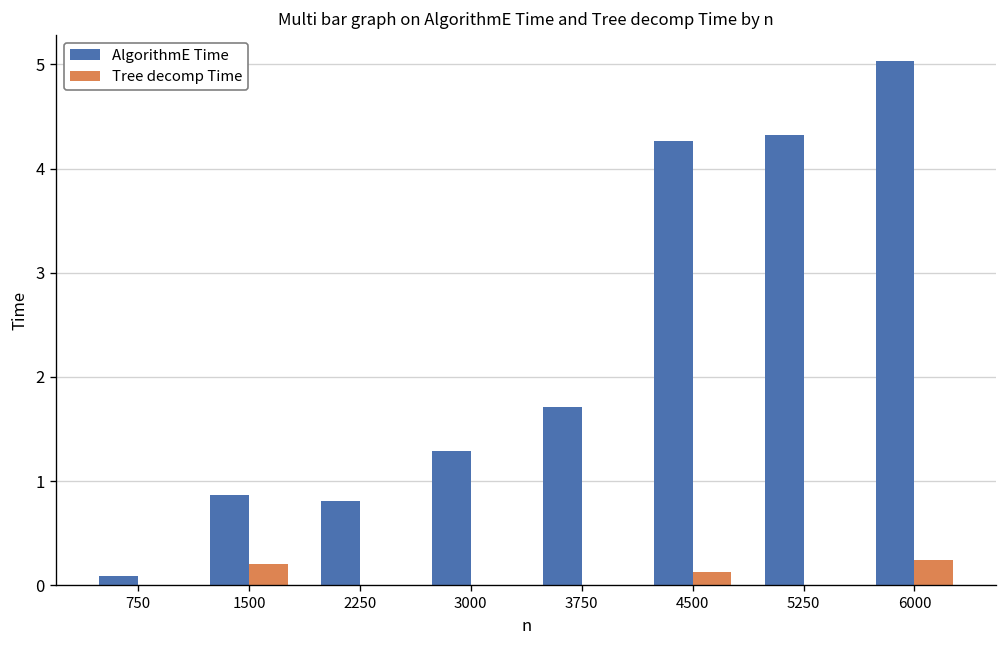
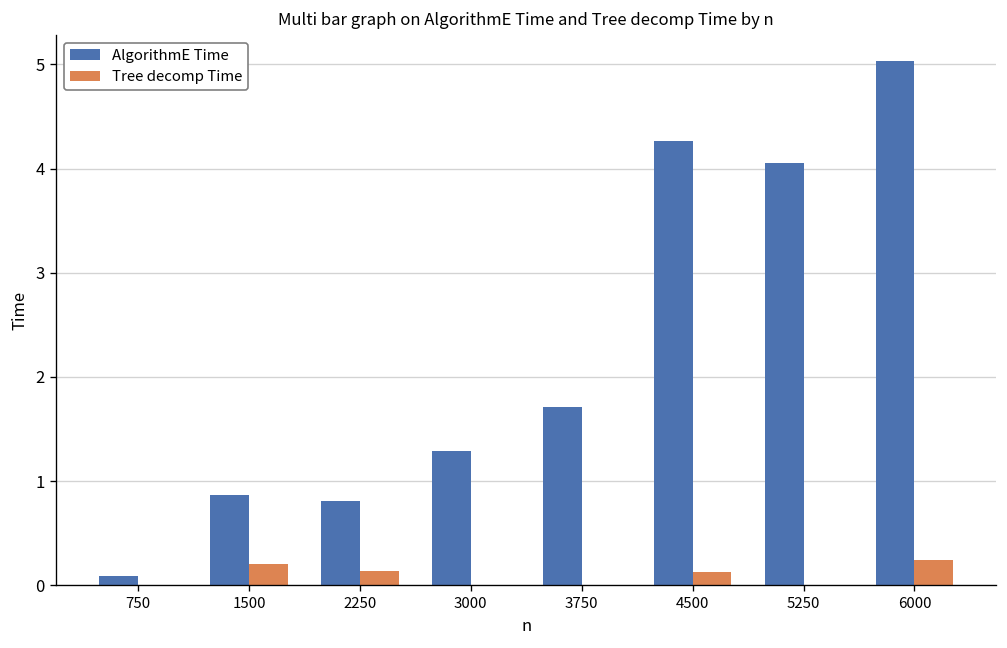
  {
    "AlgorithmE Time": {
      "750": 0.1,
      "1500": 0.9,
      "2250": 0.8,
      "3000": 1.3,
      "3750": 1.7,
      "4500": 4.3,
-     "5250": 4.3,
+     "5250": 4.1,
      "6000": 5.0
    },
    "Tree decomp Time": {
      "1500": 0.2,
-     "2250": 0.0,
+     "2250": 0.1,
      "4500": 0.1,
      "6000": 0.2
    }
  }
